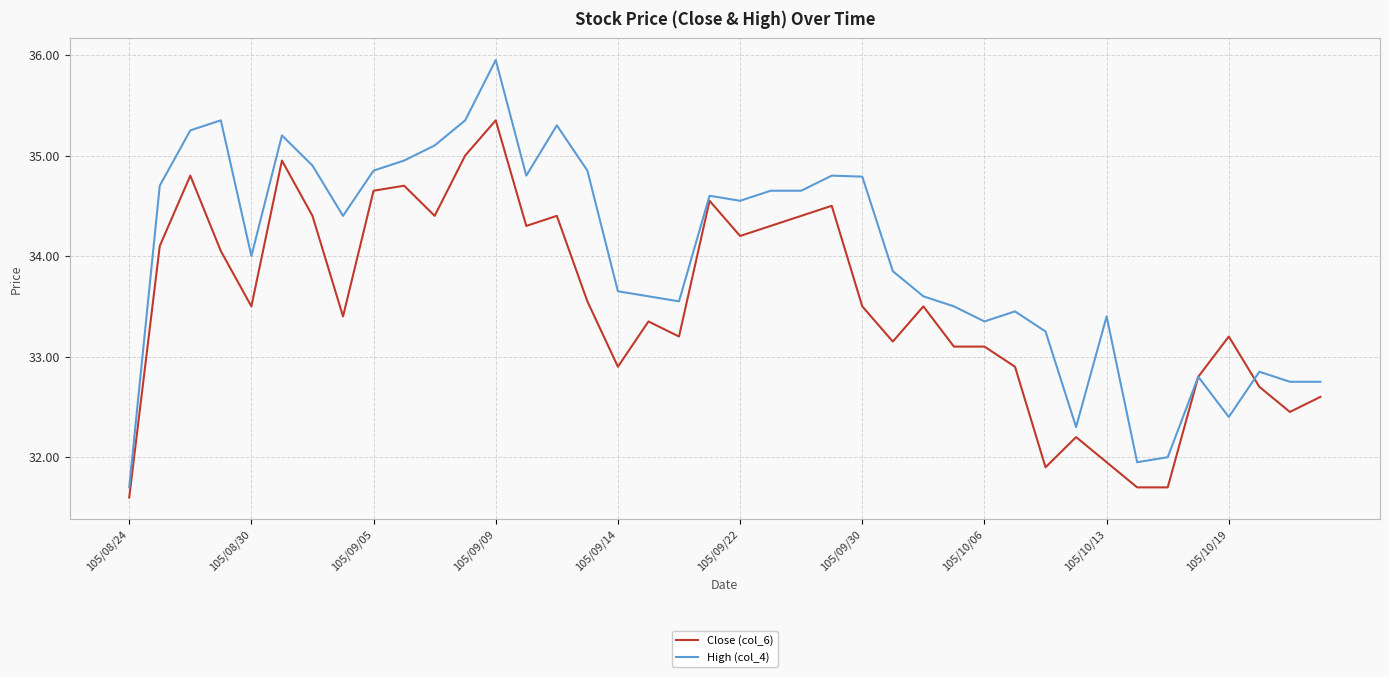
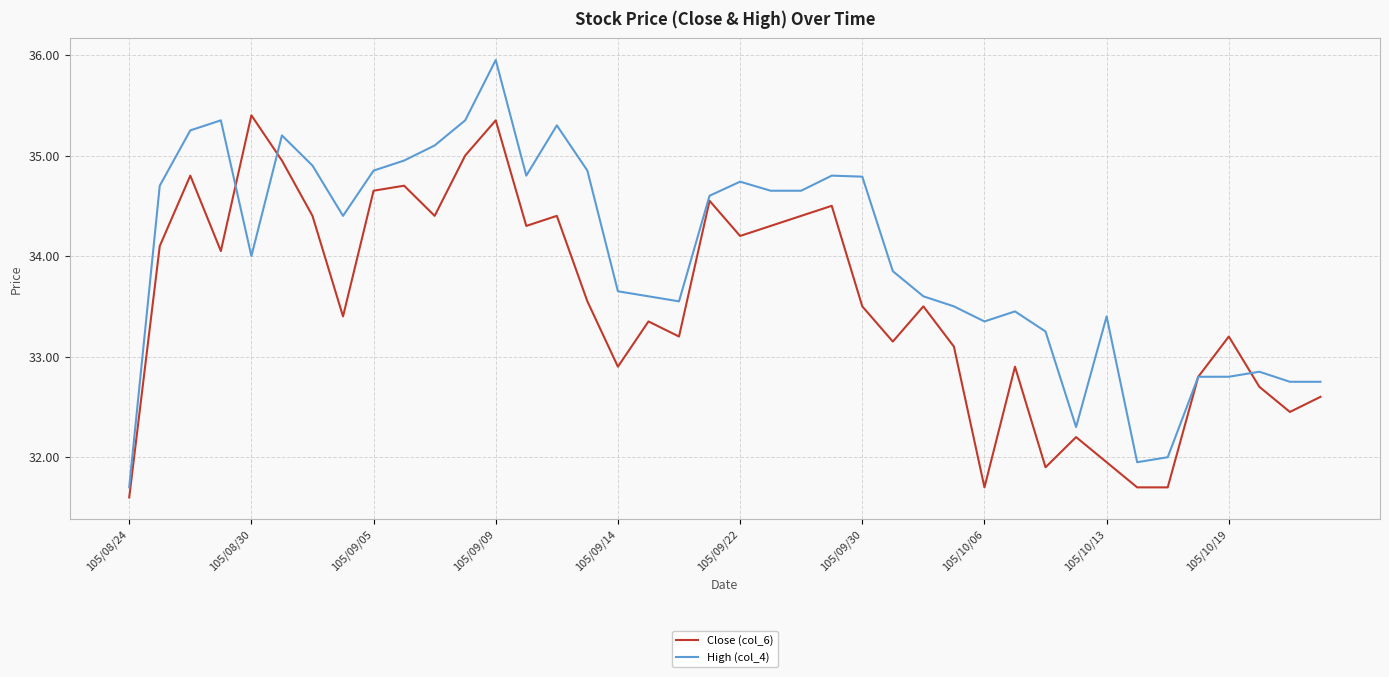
  {
    "Close (col_6)": {
      "105/08/24": 31.6,
-     "105/08/30": 33.5,
+     "105/08/30": 35.4,
      "105/09/05": 34.65,
      "105/09/09": 35.35,
      "105/09/14": 32.9,
      "105/09/22": 34.2,
      "105/09/30": 33.5,
-     "105/10/06": 33.1,
+     "105/10/06": 31.7,
      "105/10/13": 31.95,
      "105/10/19": 33.2
    },
    "High (col_4)": {
      "105/08/24": 31.70,
      "105/08/30": 34.00,
      "105/09/05": 34.85,
      "105/09/09": 35.95,
      "105/09/14": 33.65,
-     "105/09/22": 34.55,
+     "105/09/22": 34.74,
      "105/09/30": 34.79,
      "105/10/06": 33.35,
      "105/10/13": 33.40,
-     "105/10/19": 32.4
+     "105/10/19": 32.8
    }
  }
